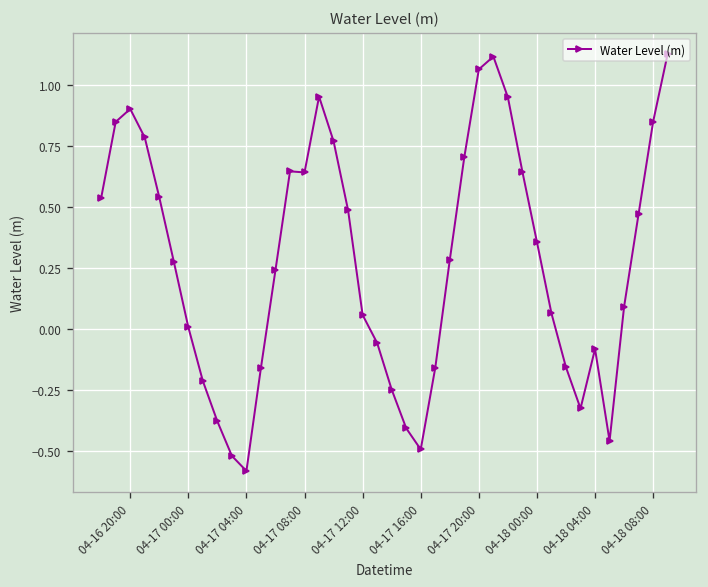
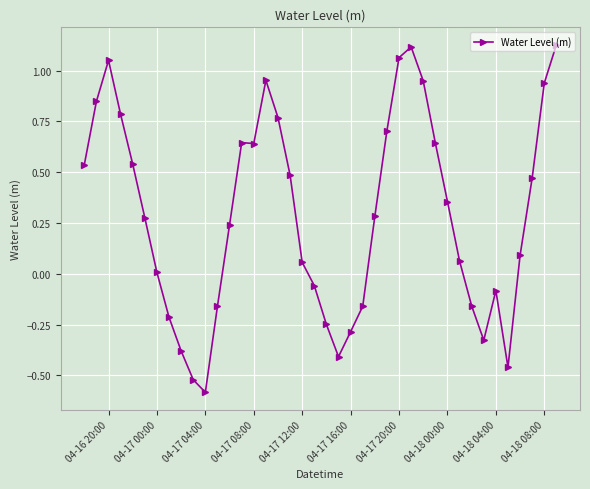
  {
-   "04-16 20:00": 0.90,
+   "04-16 20:00": 1.05,
    "04-17 00:00": 0.01,
    "04-17 04:00": -0.58,
    "04-17 08:00": 0.64,
    "04-17 12:00": 0.06,
-   "04-17 16:00": -0.49,
+   "04-17 16:00": -0.28,
    "04-17 20:00": 1.06,
    "04-18 00:00": 0.36,
    "04-18 04:00": -0.08,
-   "04-18 08:00": 0.85
+   "04-18 08:00": 0.94
  }
